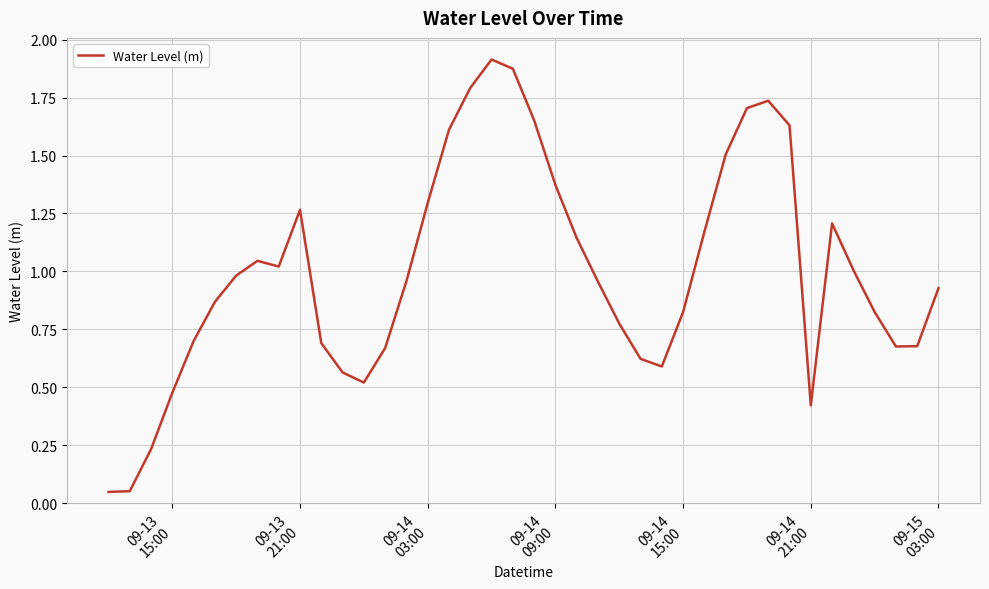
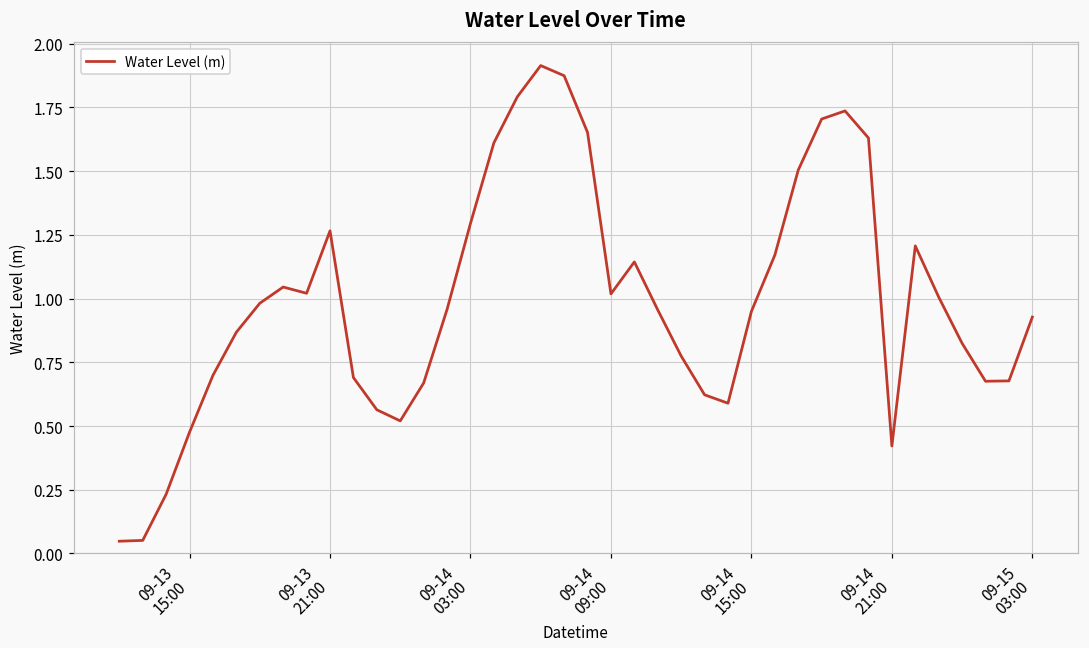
  {
    "09-13 15:00": 0.48,
    "09-13 21:00": 1.27,
    "09-14 03:00": 1.30,
-   "09-14 09:00": 1.37,
-   "09-14 15:00": 0.82,
+   "09-14 09:00": 1.02,
+   "09-14 15:00": 0.95,
    "09-14 21:00": 0.42,
    "09-15 03:00": 0.93
  }
